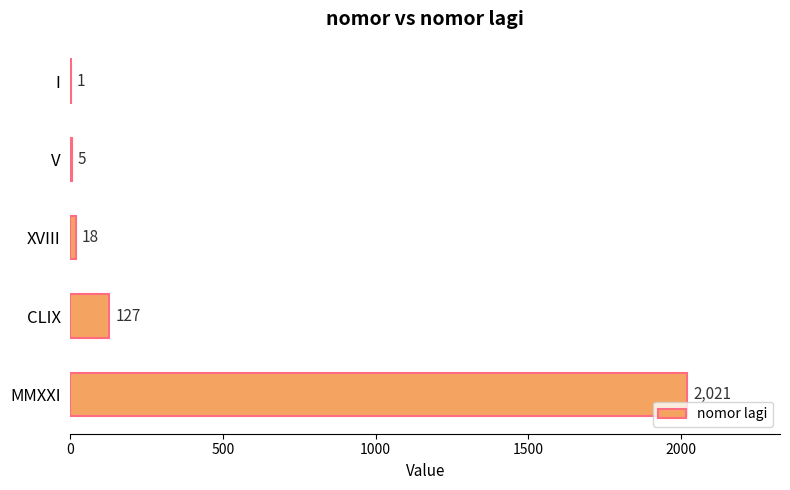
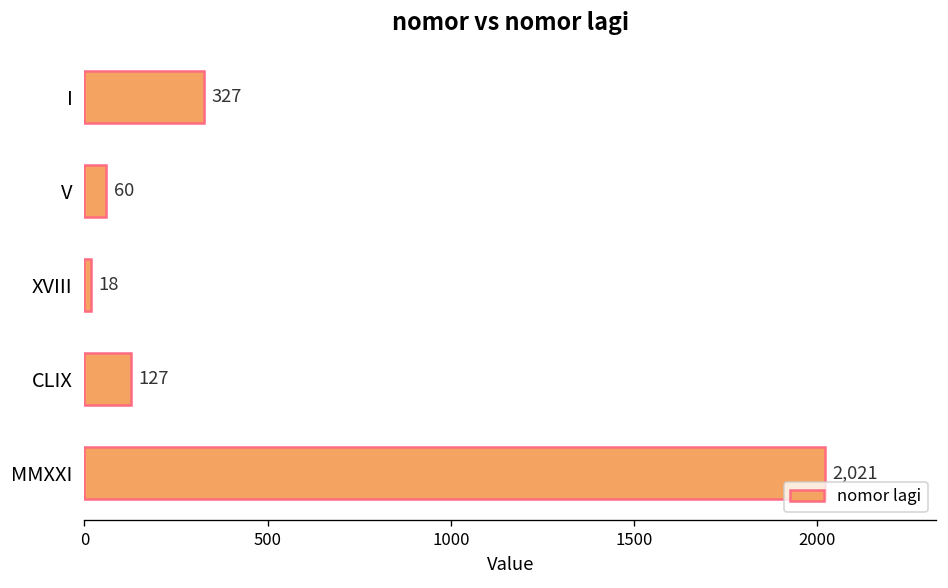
  {
-   "I": 1,
-   "V": 5,
+   "I": 327,
+   "V": 60,
    "XVIII": 18,
    "CLIX": 127
  }
